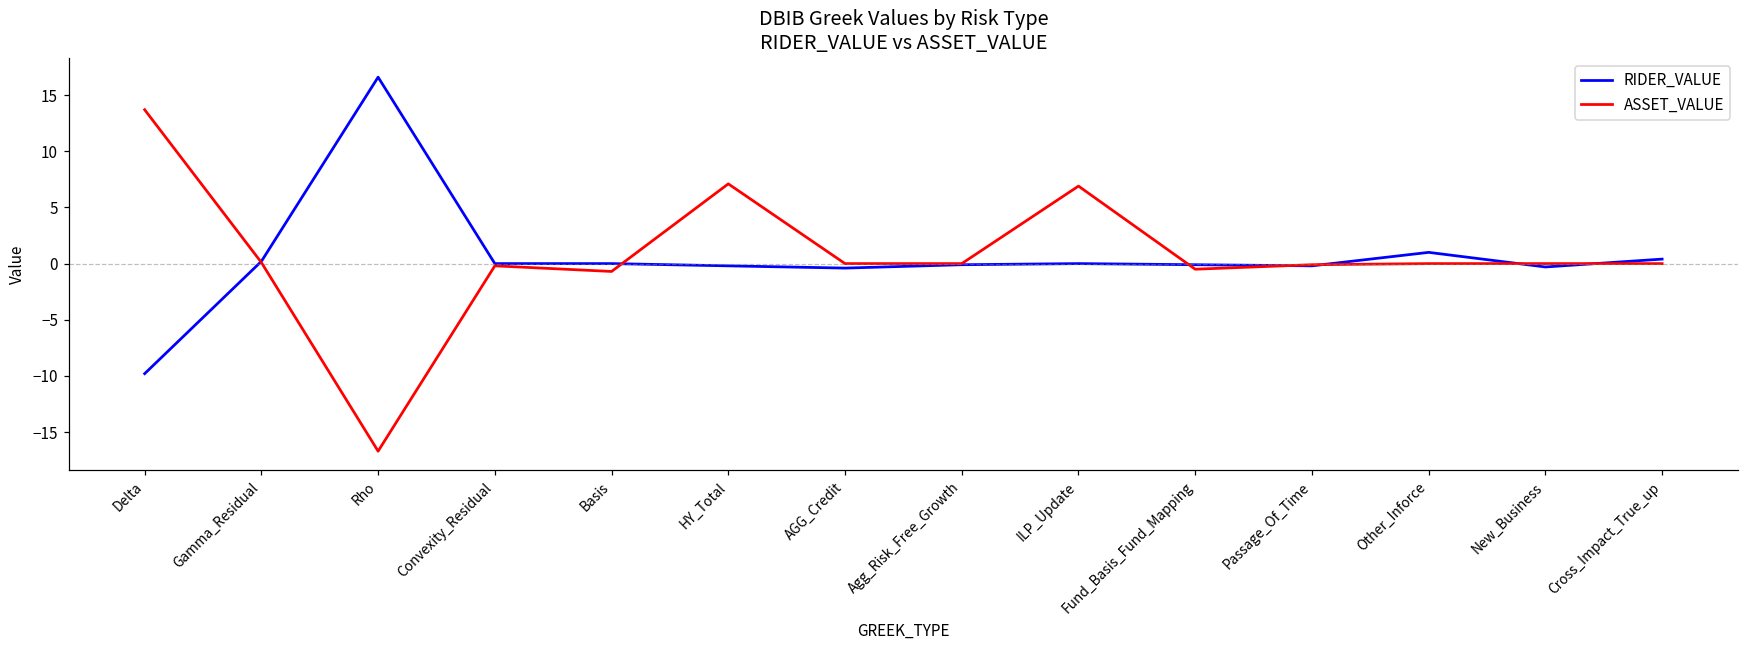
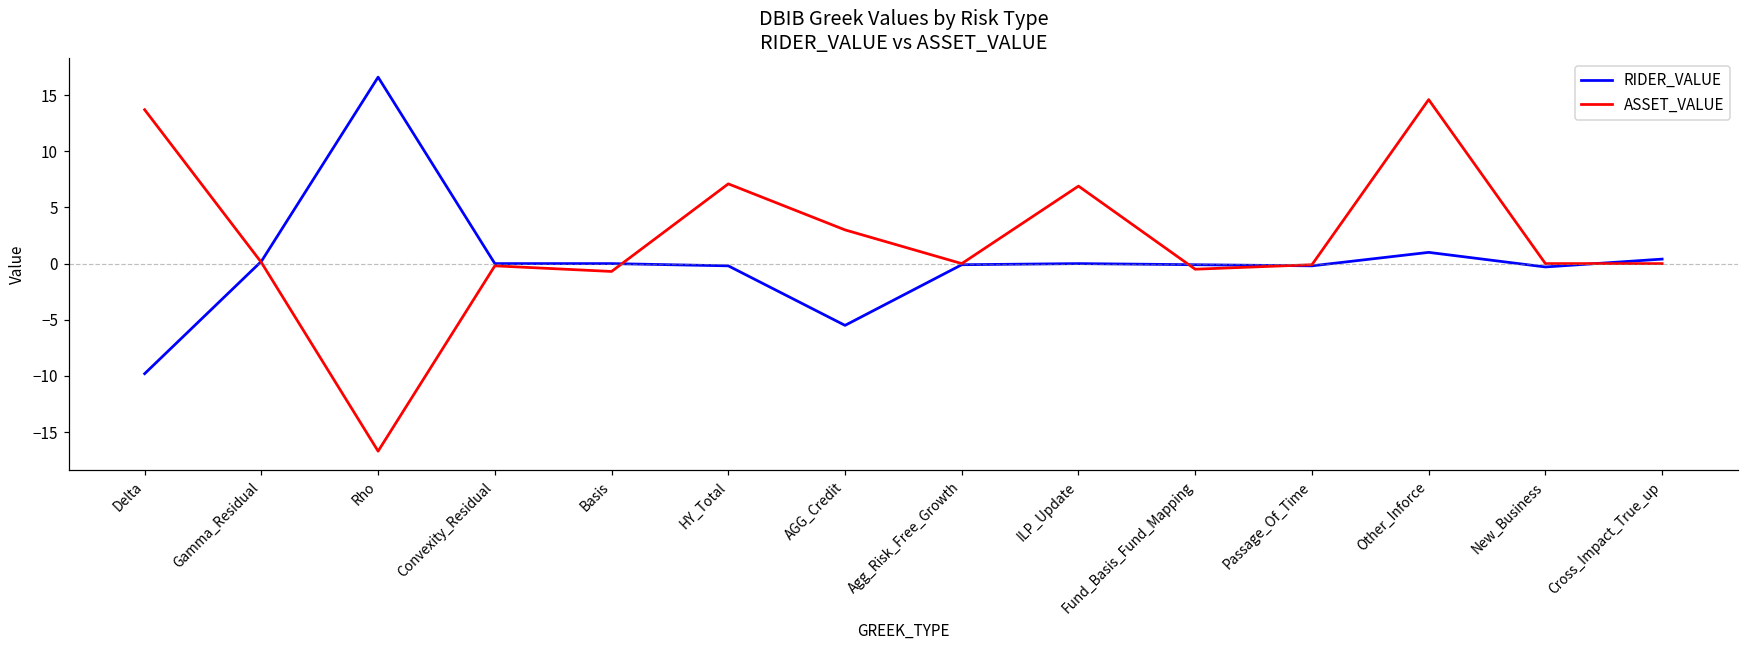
  {
    "RIDER_VALUE": {
      "Delta": -9.8,
      "Rho": 16.6,
      "Basis": 0.0,
      "HY_Total": -0.2,
-     "AGG_Credit": -0.4,
+     "AGG_Credit": -5.5,
      "ILP_Update": 0.0,
      "Fund_Basis_Fund_Mapping": -0.1,
      "Other_Inforce": 1.0,
      "New_Business": -0.3,
      "Cross_Impact_True_up": 0.4
    },
    "ASSET_VALUE": {
      "Delta": 13.7,
      "Rho": -16.7,
      "Basis": -0.7,
      "HY_Total": 7.1,
-     "AGG_Credit": 0,
+     "AGG_Credit": 3,
      "ILP_Update": 6.9,
      "Fund_Basis_Fund_Mapping": -0.5,
-     "Other_Inforce": 0.0,
+     "Other_Inforce": 14.6,
      "New_Business": 0.0,
      "Cross_Impact_True_up": 0.0
    }
  }
